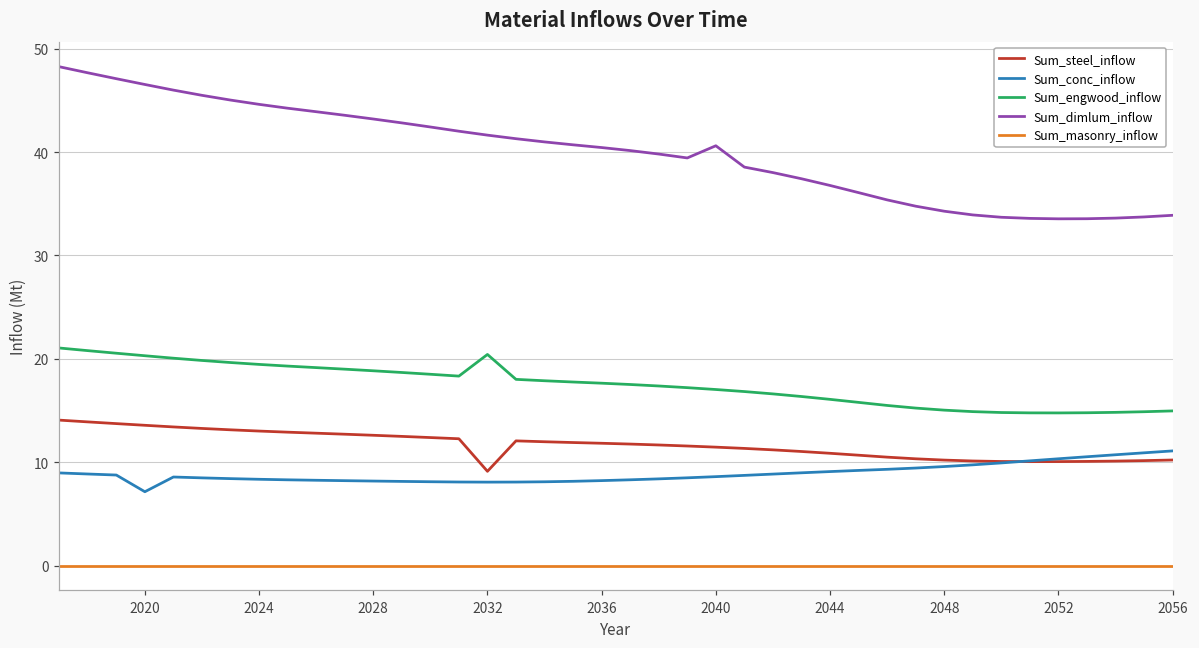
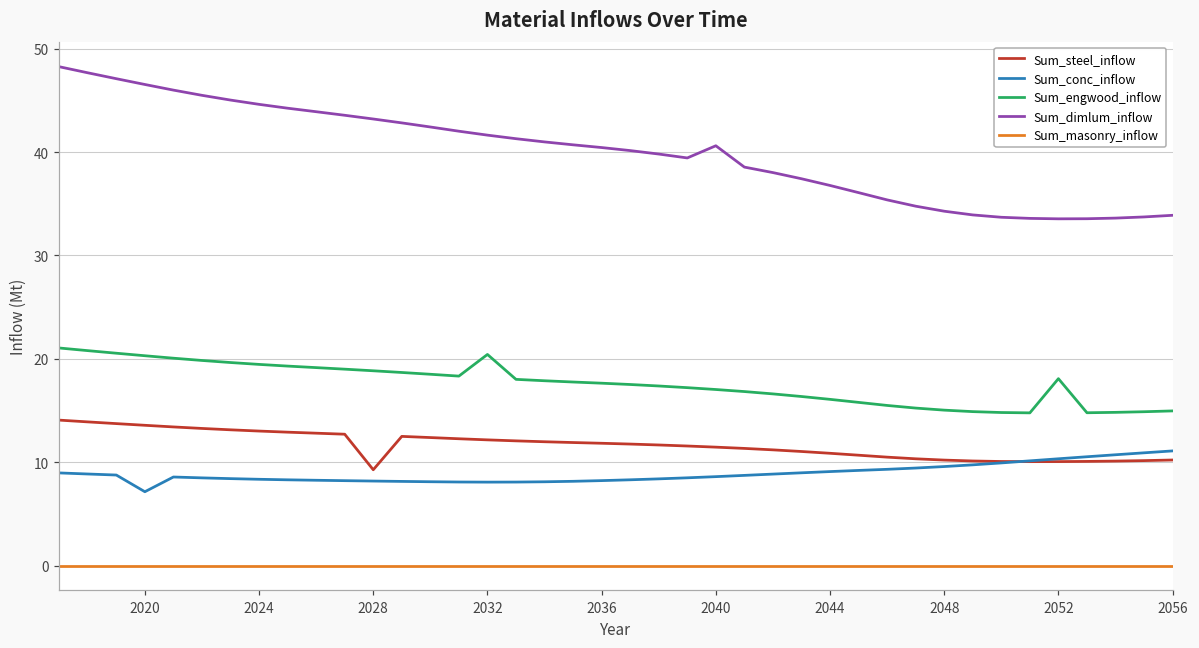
  {
    "Sum_steel_inflow": {
      "2020": 14,
      "2024": 13,
-     "2028": 13,
-     "2032": 9,
+     "2028": 9,
+     "2032": 12,
      "2036": 12,
      "2040": 11,
      "2044": 11,
      "2048": 10,
      "2056": 10
    },
    "Sum_conc_inflow": {
      "2020": 7,
      "2024": 8,
      "2028": 8,
      "2032": 8,
      "2036": 8,
      "2040": 9,
      "2044": 9,
      "2048": 10,
      "2056": 11
    },
    "Sum_engwood_inflow": {
      "2020": 20,
      "2024": 19,
      "2028": 19,
      "2032": 20,
      "2036": 18,
      "2040": 17,
      "2044": 16,
      "2048": 15,
-     "2052": 15,
+     "2052": 18,
      "2056": 15
    },
    "Sum_dimlum_inflow": {
      "2020": 47,
      "2024": 45,
      "2028": 43,
      "2032": 42,
      "2036": 40,
      "2040": 41,
      "2044": 37,
      "2048": 34,
      "2052": 34,
      "2056": 34
    },
    "Sum_masonry_inflow": {
      "2020": 0,
      "2024": 0,
      "2028": 0,
      "2032": 0,
      "2036": 0,
      "2040": 0,
      "2044": 0,
      "2048": 0,
      "2052": 0,
      "2056": 0
    }
  }
